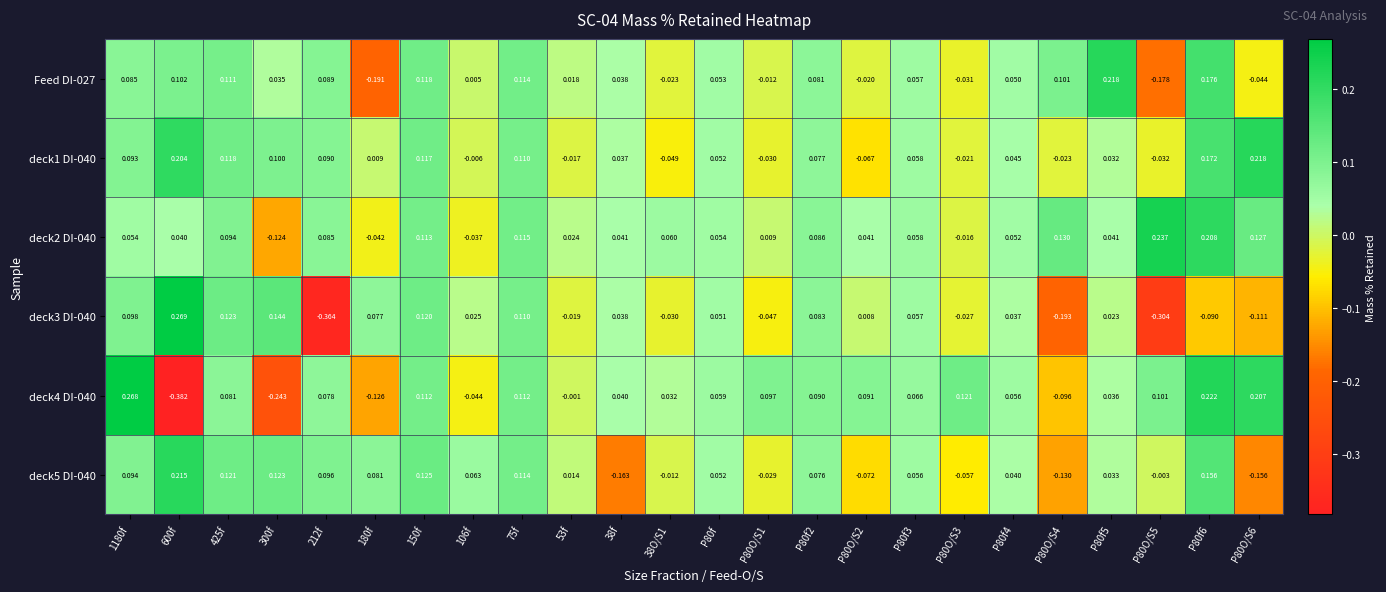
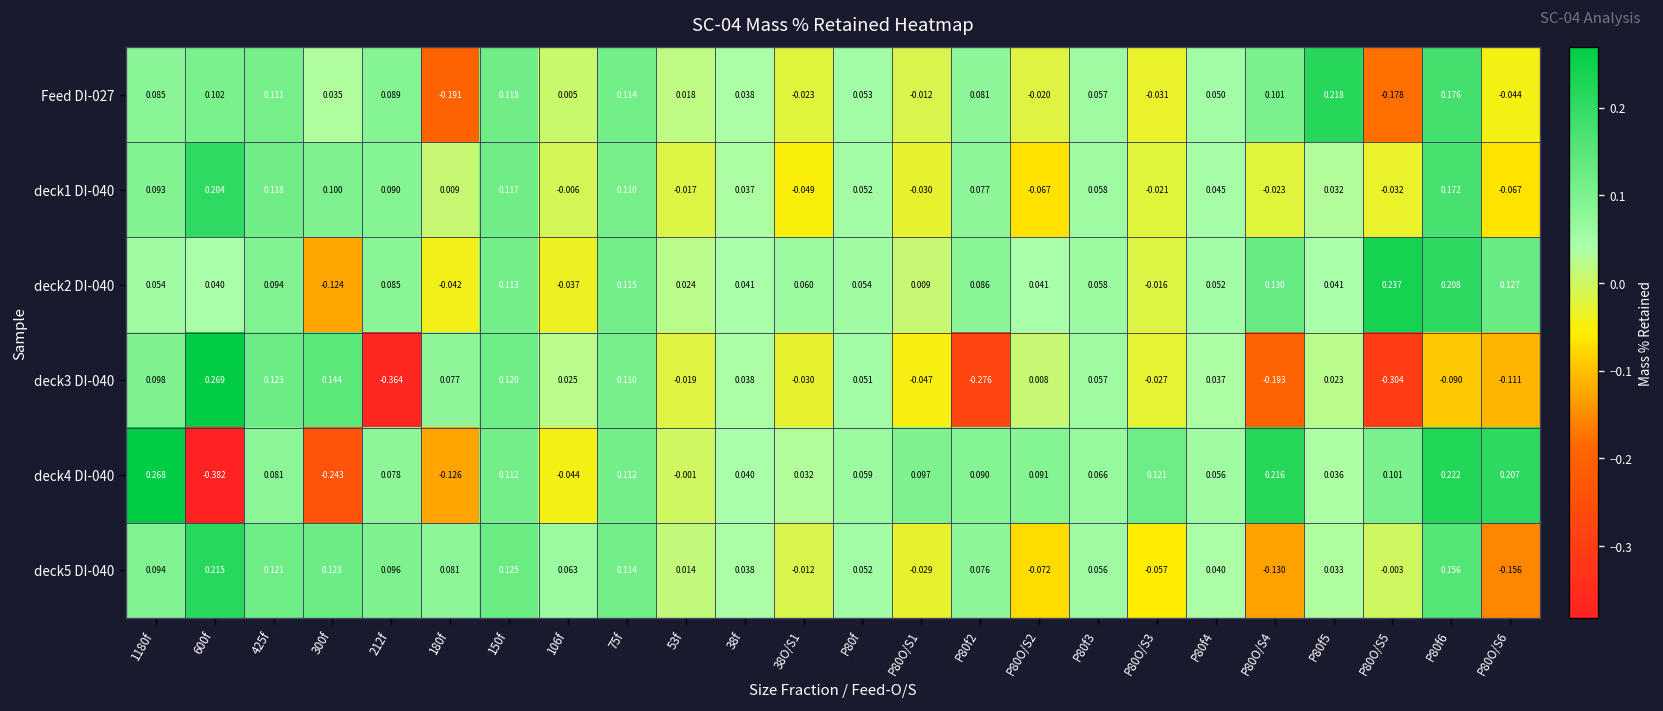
  {
    "Feed DI-027": {
      "1180f": 0.085,
      "600f": 0.102,
      "425f": 0.111,
      "300f": 0.035,
      "212f": 0.089,
      "180f": -0.191,
      "150f": 0.118,
      "106f": 0.005,
      "75f": 0.114,
      "53f": 0.018,
      "38f": 0.038,
      "38O/S1": -0.023,
      "P80f": 0.053,
      "P80O/S1": -0.012,
      "P80f2": 0.081,
      "P80O/S2": -0.020,
      "P80f3": 0.057,
      "P80O/S3": -0.031,
      "P80f4": 0.050,
      "P80O/S4": 0.101,
      "P80f5": 0.218,
      "P80O/S5": -0.178,
      "P80f6": 0.176,
      "P80O/S6": -0.044
    },
    "deck1 DI-040": {
      "1180f": 0.093,
      "600f": 0.204,
      "425f": 0.118,
      "300f": 0.100,
      "212f": 0.090,
      "180f": 0.009,
      "150f": 0.117,
      "106f": -0.006,
      "75f": 0.110,
      "53f": -0.017,
      "38f": 0.037,
      "38O/S1": -0.049,
      "P80f": 0.052,
      "P80O/S1": -0.030,
      "P80f2": 0.077,
      "P80O/S2": -0.067,
      "P80f3": 0.058,
      "P80O/S3": -0.021,
      "P80f4": 0.045,
      "P80O/S4": -0.023,
      "P80f5": 0.032,
      "P80O/S5": -0.032,
      "P80f6": 0.172,
-     "P80O/S6": 0.218
+     "P80O/S6": -0.067
    },
    "deck2 DI-040": {
      "1180f": 0.054,
      "600f": 0.040,
      "425f": 0.094,
      "300f": -0.124,
      "212f": 0.085,
      "180f": -0.042,
      "150f": 0.113,
      "106f": -0.037,
      "75f": 0.115,
      "53f": 0.024,
      "38f": 0.041,
      "38O/S1": 0.060,
      "P80f": 0.054,
      "P80O/S1": 0.009,
      "P80f2": 0.086,
      "P80O/S2": 0.041,
      "P80f3": 0.058,
      "P80O/S3": -0.016,
      "P80f4": 0.052,
      "P80O/S4": 0.130,
      "P80f5": 0.041,
      "P80O/S5": 0.237,
      "P80f6": 0.208,
      "P80O/S6": 0.127
    },
    "deck3 DI-040": {
      "1180f": 0.098,
      "600f": 0.269,
      "425f": 0.123,
      "300f": 0.144,
      "212f": -0.364,
      "180f": 0.077,
      "150f": 0.120,
      "106f": 0.025,
      "75f": 0.110,
      "53f": -0.019,
      "38f": 0.038,
      "38O/S1": -0.030,
      "P80f": 0.051,
      "P80O/S1": -0.047,
-     "P80f2": 0.083,
+     "P80f2": -0.276,
      "P80O/S2": 0.008,
      "P80f3": 0.057,
      "P80O/S3": -0.027,
      "P80f4": 0.037,
      "P80O/S4": -0.193,
      "P80f5": 0.023,
      "P80O/S5": -0.304,
      "P80f6": -0.090,
      "P80O/S6": -0.111
    },
    "deck4 DI-040": {
      "1180f": 0.268,
      "600f": -0.382,
      "425f": 0.081,
      "300f": -0.243,
      "212f": 0.078,
      "180f": -0.126,
      "150f": 0.112,
      "106f": -0.044,
      "75f": 0.112,
      "53f": -0.001,
      "38f": 0.040,
      "38O/S1": 0.032,
      "P80f": 0.059,
      "P80O/S1": 0.097,
      "P80f2": 0.090,
      "P80O/S2": 0.091,
      "P80f3": 0.066,
      "P80O/S3": 0.121,
      "P80f4": 0.056,
-     "P80O/S4": -0.096,
+     "P80O/S4": 0.216,
      "P80f5": 0.036,
      "P80O/S5": 0.101,
      "P80f6": 0.222,
      "P80O/S6": 0.207
    },
    "deck5 DI-040": {
      "1180f": 0.094,
      "600f": 0.215,
      "425f": 0.121,
      "300f": 0.123,
      "212f": 0.096,
      "180f": 0.081,
      "150f": 0.125,
      "106f": 0.063,
      "75f": 0.114,
      "53f": 0.014,
-     "38f": -0.163,
+     "38f": 0.038,
      "38O/S1": -0.012,
      "P80f": 0.052,
      "P80O/S1": -0.029,
      "P80f2": 0.076,
      "P80O/S2": -0.072,
      "P80f3": 0.056,
      "P80O/S3": -0.057,
      "P80f4": 0.040,
      "P80O/S4": -0.130,
      "P80f5": 0.033,
      "P80O/S5": -0.003,
      "P80f6": 0.156,
      "P80O/S6": -0.156
    }
  }
